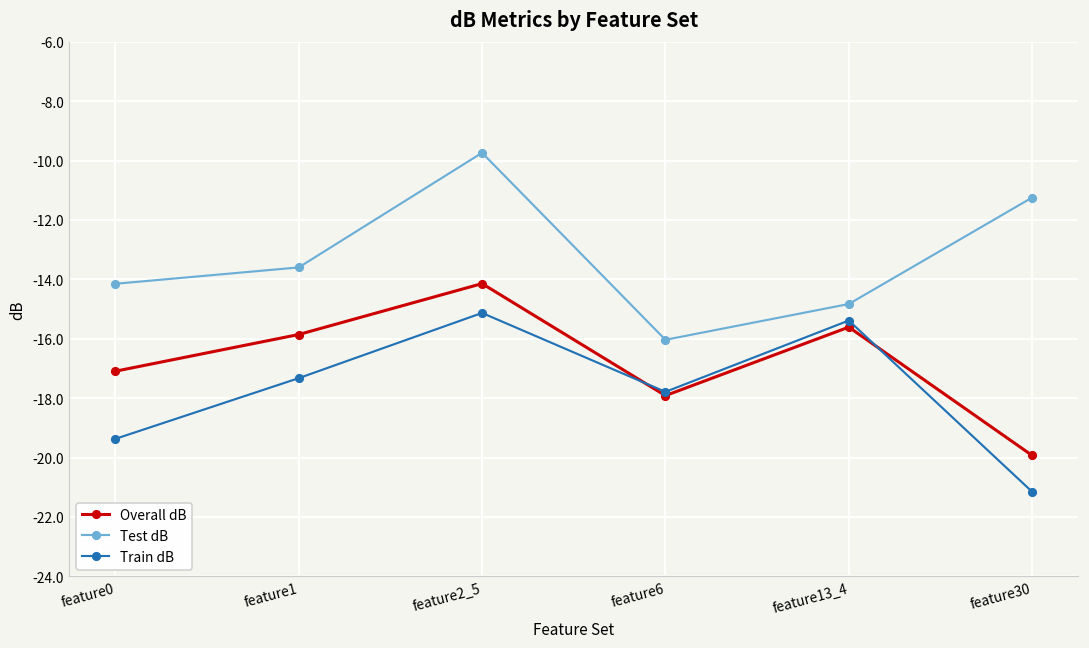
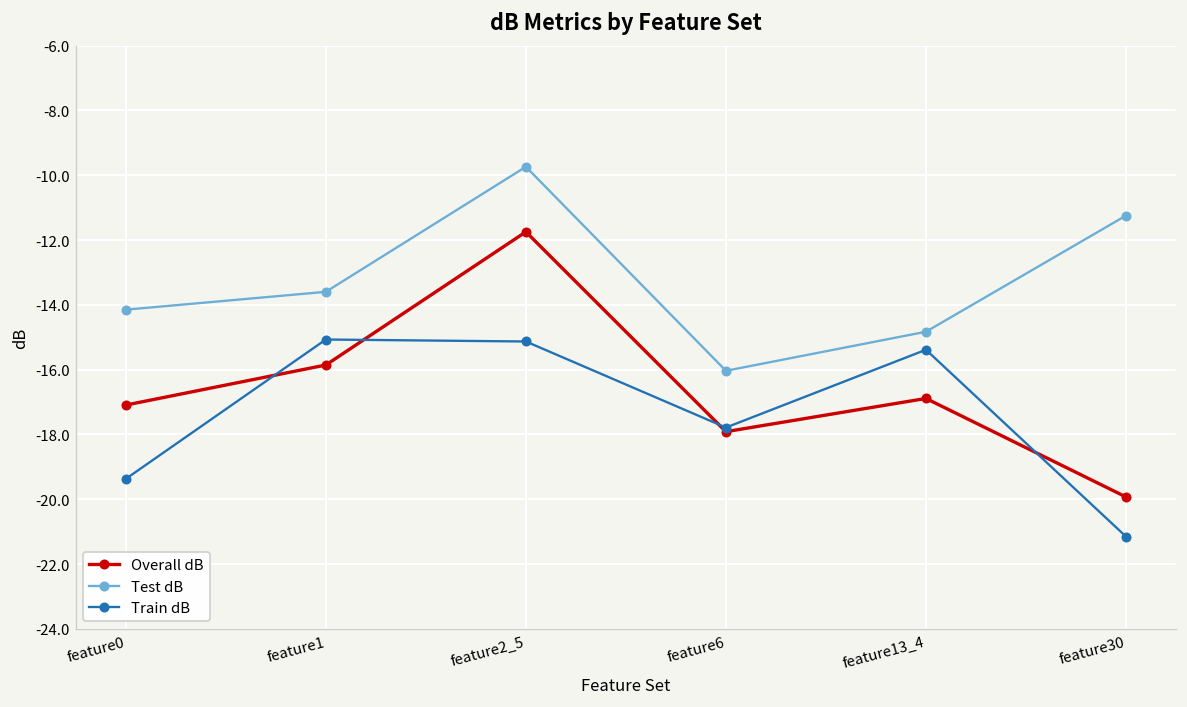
  {
    "Overall dB": {
      "feature0": -17.1,
      "feature1": -15.9,
-     "feature2_5": -14.1,
+     "feature2_5": -11.7,
      "feature6": -17.9,
-     "feature13_4": -15.6,
+     "feature13_4": -16.9,
      "feature30": -19.9
    },
    "Test dB": {
      "feature0": -14.1,
      "feature1": -13.6,
      "feature2_5": -9.7,
      "feature6": -16.0,
      "feature13_4": -14.8,
      "feature30": -11.2
    },
    "Train dB": {
      "feature0": -19.4,
-     "feature1": -17.3,
+     "feature1": -15.1,
      "feature2_5": -15.1,
      "feature6": -17.8,
      "feature13_4": -15.4,
      "feature30": -21.2
    }
  }
